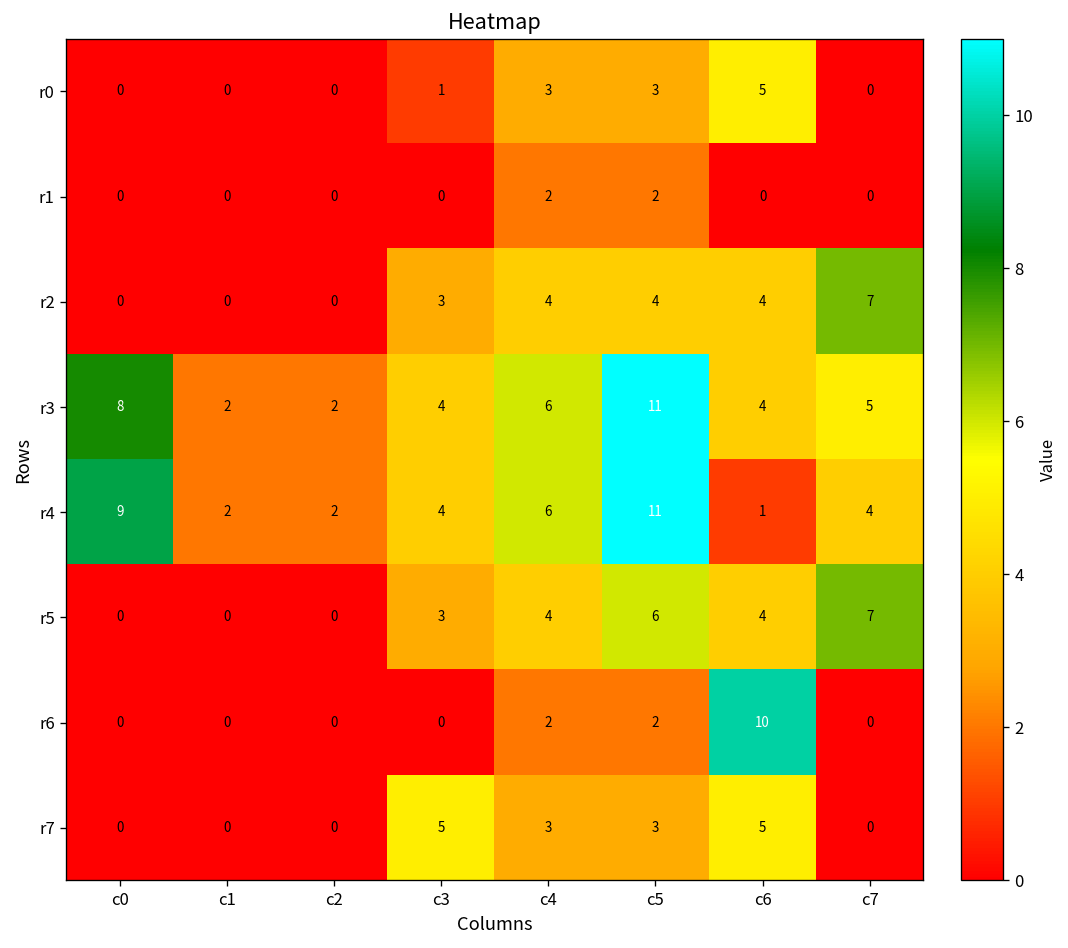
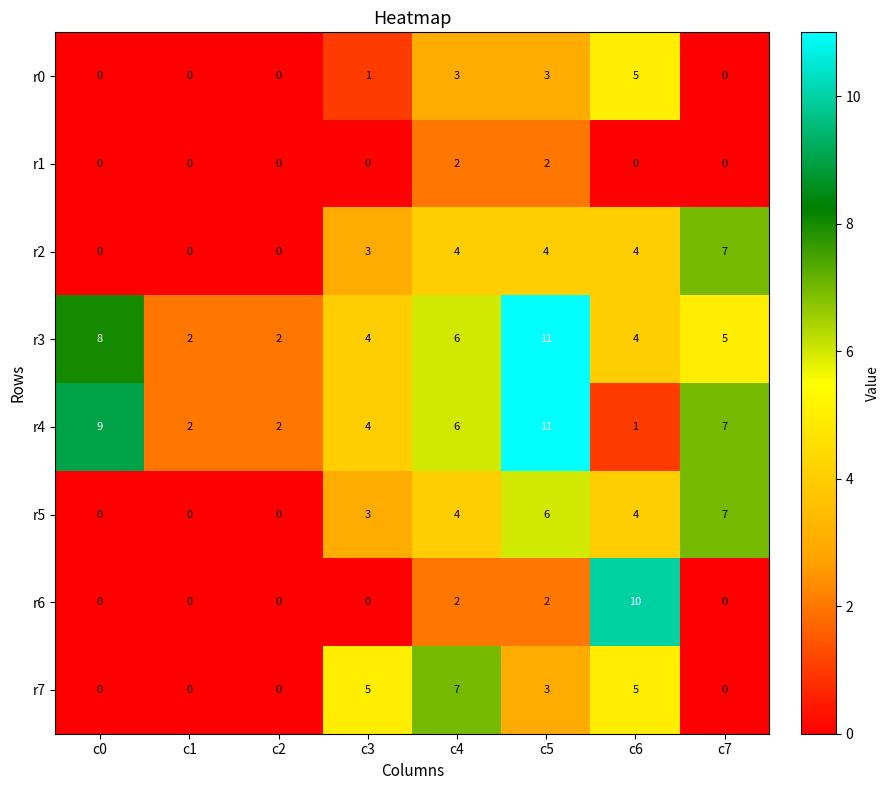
  {
    "r0": {
      "c0": 0,
      "c1": 0,
      "c2": 0,
      "c3": 1,
      "c4": 3,
      "c5": 3,
      "c6": 5,
      "c7": 0
    },
    "r1": {
      "c0": 0,
      "c1": 0,
      "c2": 0,
      "c3": 0,
      "c4": 2,
      "c5": 2,
      "c6": 0,
      "c7": 0
    },
    "r2": {
      "c0": 0,
      "c1": 0,
      "c2": 0,
      "c3": 3,
      "c4": 4,
      "c5": 4,
      "c6": 4,
      "c7": 7
    },
    "r3": {
      "c0": 8,
      "c1": 2,
      "c2": 2,
      "c3": 4,
      "c4": 6,
      "c5": 11,
      "c6": 4,
      "c7": 5
    },
    "r4": {
      "c0": 9,
      "c1": 2,
      "c2": 2,
      "c3": 4,
      "c4": 6,
      "c5": 11,
      "c6": 1,
-     "c7": 4
+     "c7": 7
    },
    "r5": {
      "c0": 0,
      "c1": 0,
      "c2": 0,
      "c3": 3,
      "c4": 4,
      "c5": 6,
      "c6": 4,
      "c7": 7
    },
    "r6": {
      "c0": 0,
      "c1": 0,
      "c2": 0,
      "c3": 0,
      "c4": 2,
      "c5": 2,
      "c6": 10,
      "c7": 0
    },
    "r7": {
      "c0": 0,
      "c1": 0,
      "c2": 0,
      "c3": 5,
-     "c4": 3,
+     "c4": 7,
      "c5": 3,
      "c6": 5,
      "c7": 0
    }
  }
